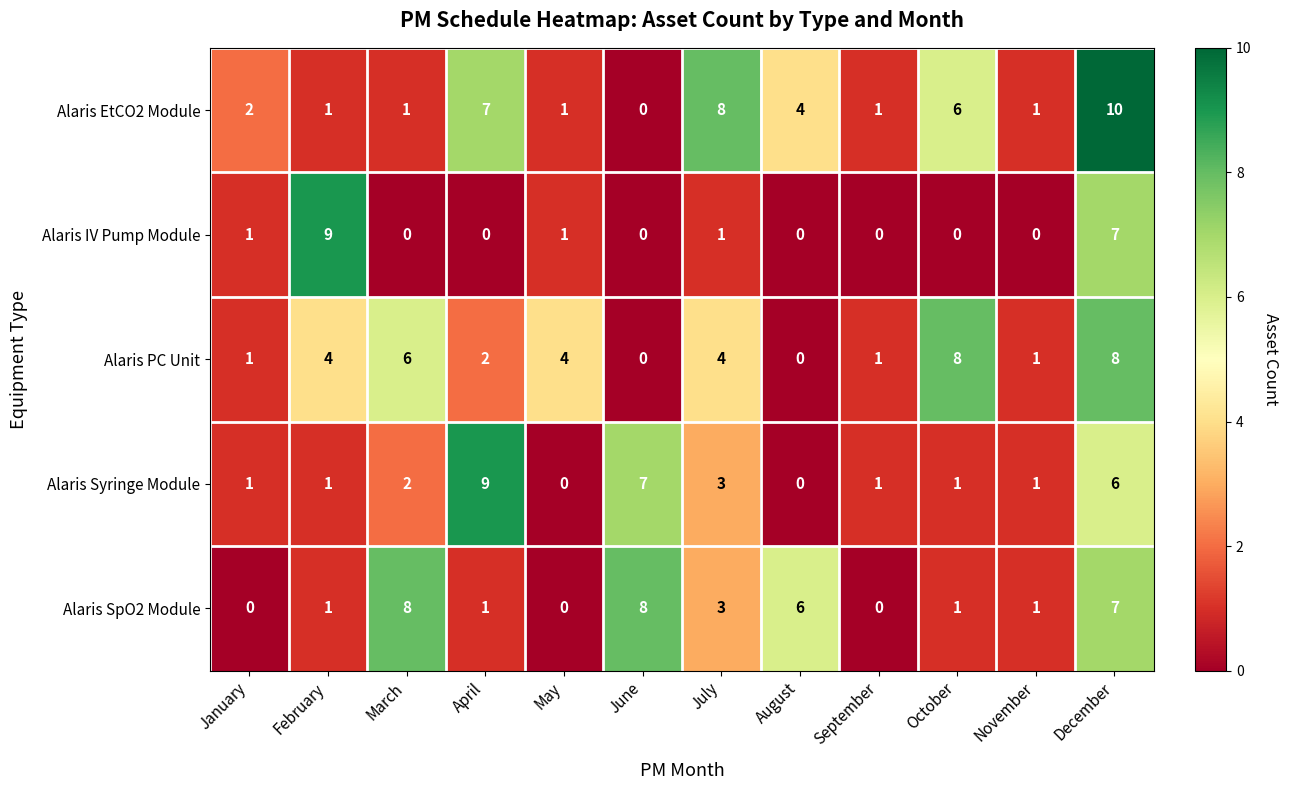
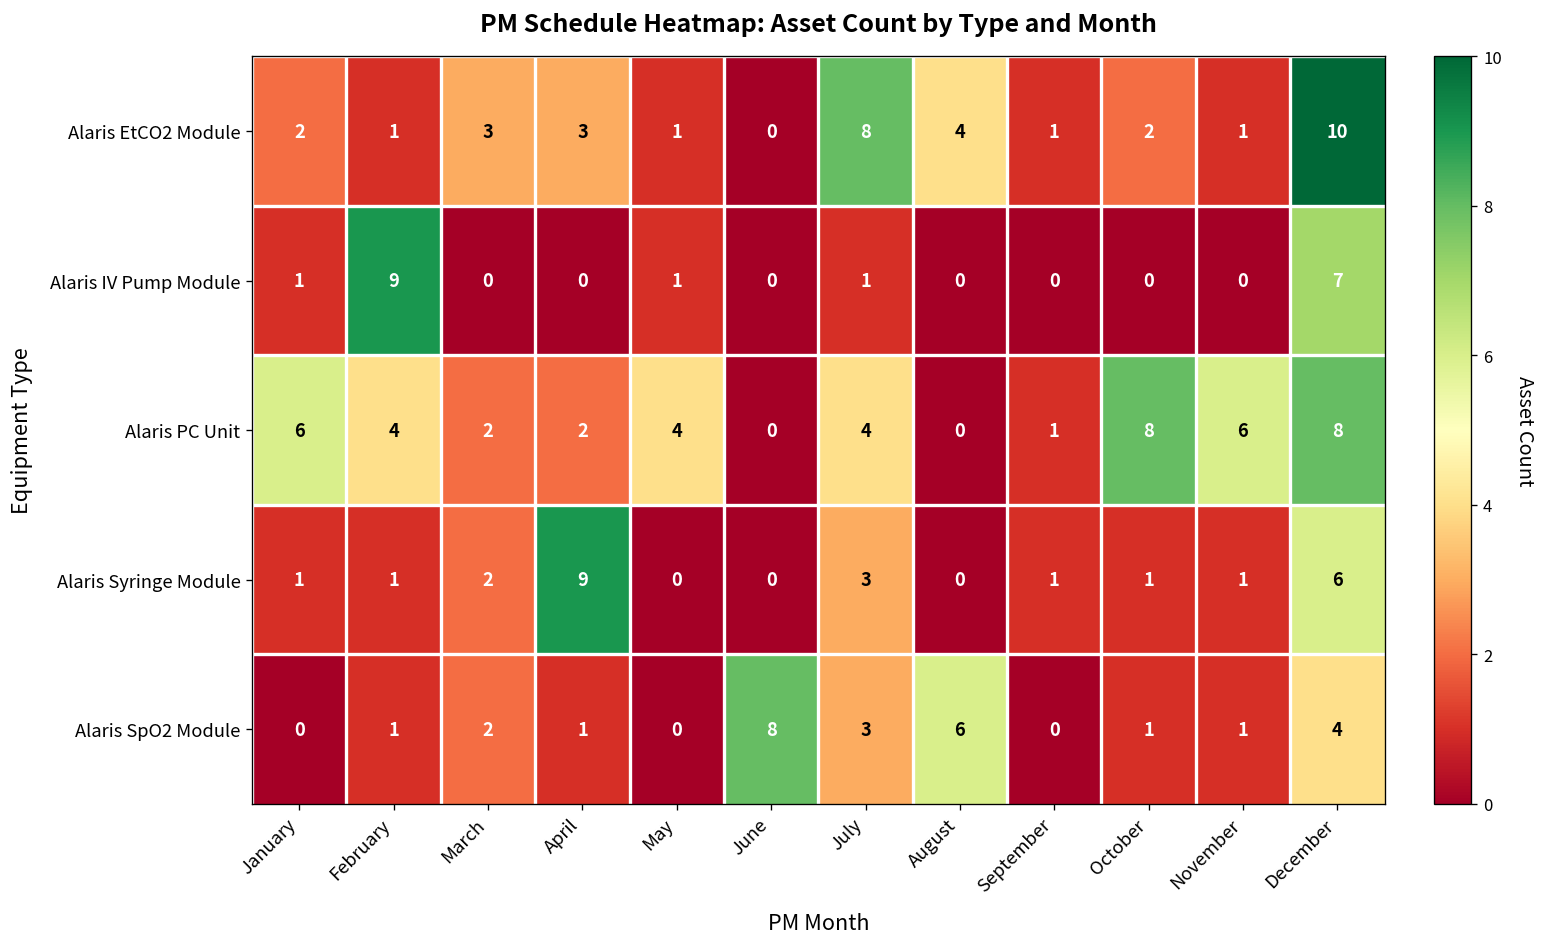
  {
    "Alaris EtCO2 Module": {
      "January": 2,
      "February": 1,
-     "March": 1,
-     "April": 7,
+     "March": 3,
+     "April": 3,
      "May": 1,
      "June": 0,
      "July": 8,
      "August": 4,
      "September": 1,
-     "October": 6,
+     "October": 2,
      "November": 1,
      "December": 10
    },
    "Alaris IV Pump Module": {
      "January": 1,
      "February": 9,
      "March": 0,
      "April": 0,
      "May": 1,
      "June": 0,
      "July": 1,
      "August": 0,
      "September": 0,
      "October": 0,
      "November": 0,
      "December": 7
    },
    "Alaris PC Unit": {
-     "January": 1,
+     "January": 6,
      "February": 4,
-     "March": 6,
+     "March": 2,
      "April": 2,
      "May": 4,
      "June": 0,
      "July": 4,
      "August": 0,
      "September": 1,
      "October": 8,
-     "November": 1,
+     "November": 6,
      "December": 8
    },
    "Alaris Syringe Module": {
      "January": 1,
      "February": 1,
      "March": 2,
      "April": 9,
      "May": 0,
-     "June": 7,
+     "June": 0,
      "July": 3,
      "August": 0,
      "September": 1,
      "October": 1,
      "November": 1,
      "December": 6
    },
    "Alaris SpO2 Module": {
      "January": 0,
      "February": 1,
-     "March": 8,
+     "March": 2,
      "April": 1,
      "May": 0,
      "June": 8,
      "July": 3,
      "August": 6,
      "September": 0,
      "October": 1,
      "November": 1,
-     "December": 7
+     "December": 4
    }
  }
